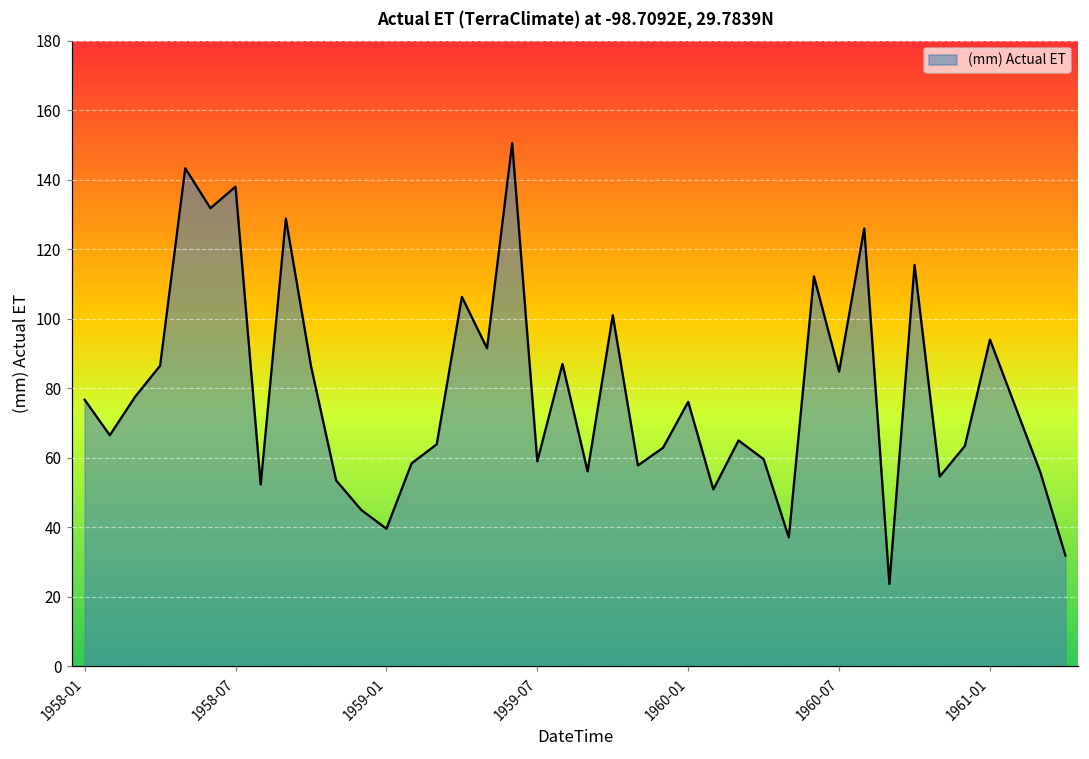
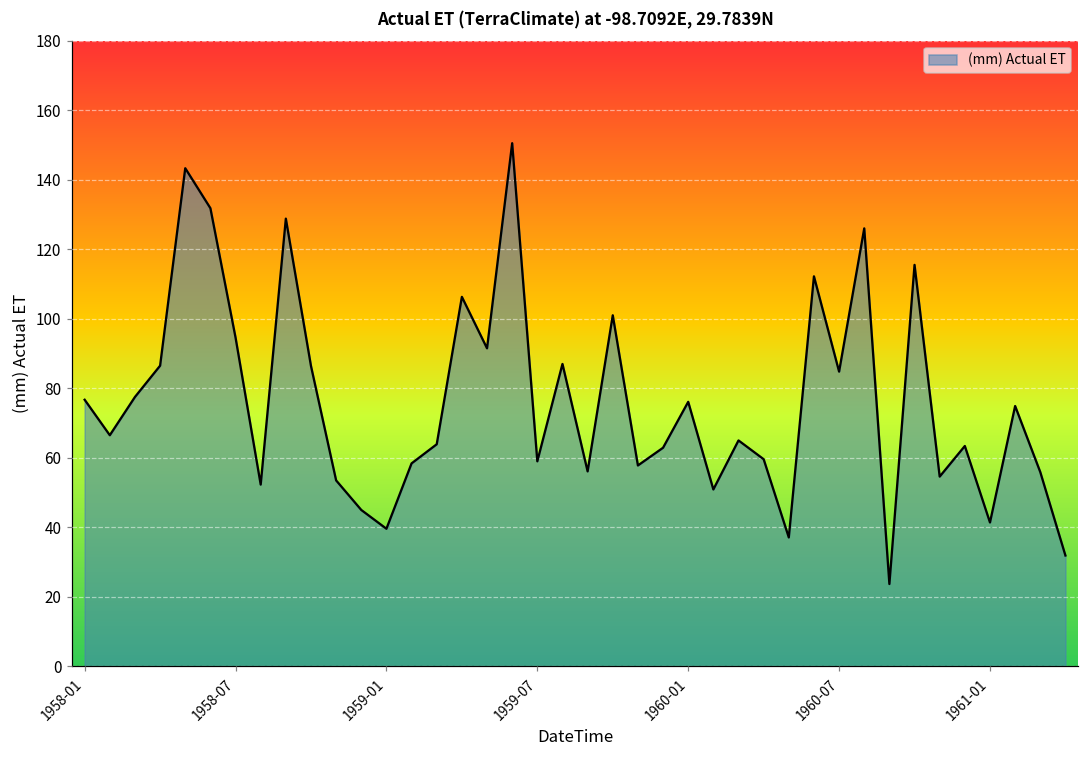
  {
    "1958-01": 77,
-   "1958-07": 138,
+   "1958-07": 95,
    "1959-01": 40,
    "1959-07": 59,
    "1960-01": 76,
    "1960-07": 85,
-   "1961-01": 94
+   "1961-01": 41
  }
